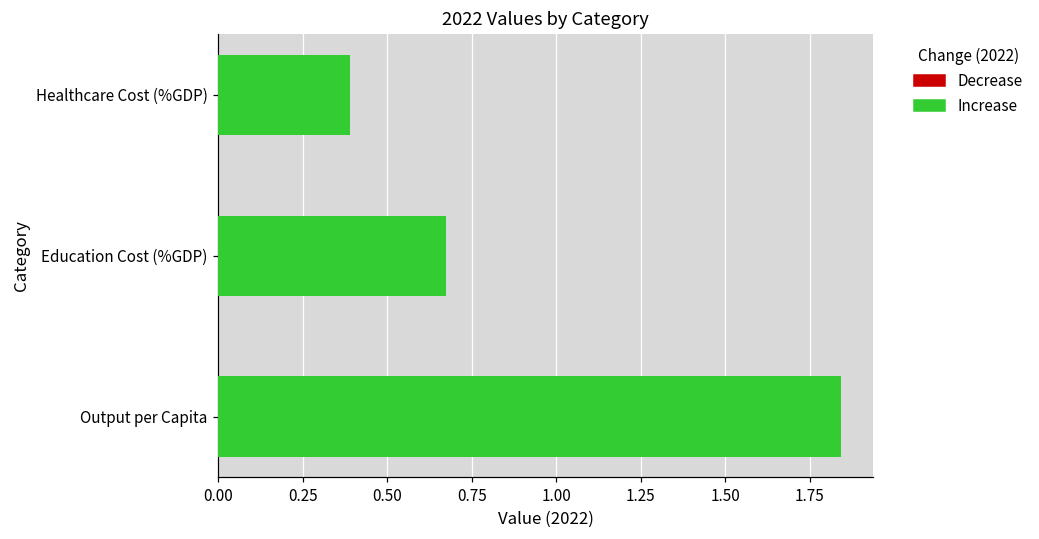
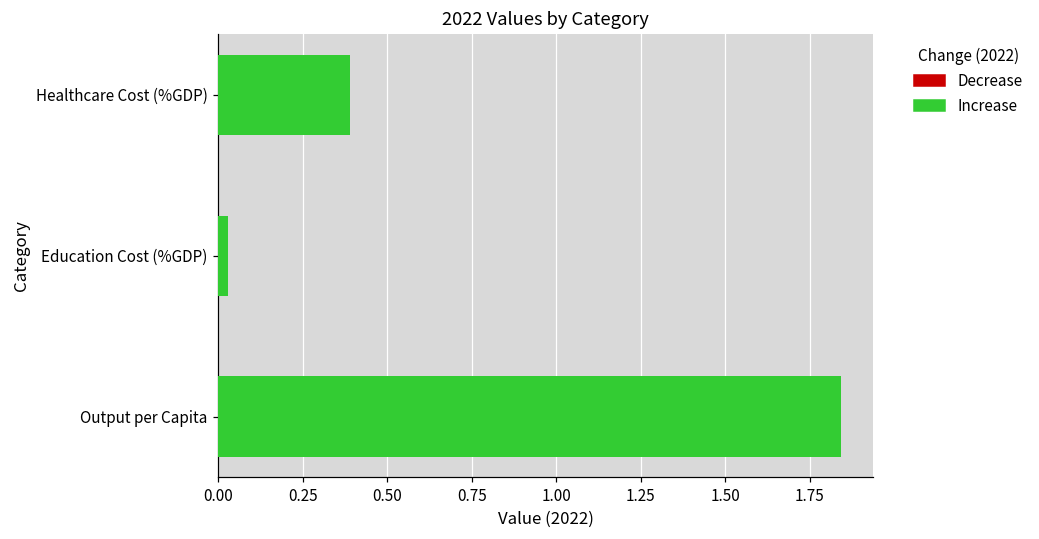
  {
    "Healthcare Cost (%GDP)": 0.39,
-   "Education Cost (%GDP)": 0.67,
+   "Education Cost (%GDP)": 0.03,
    "Output per Capita": 1.84
  }
